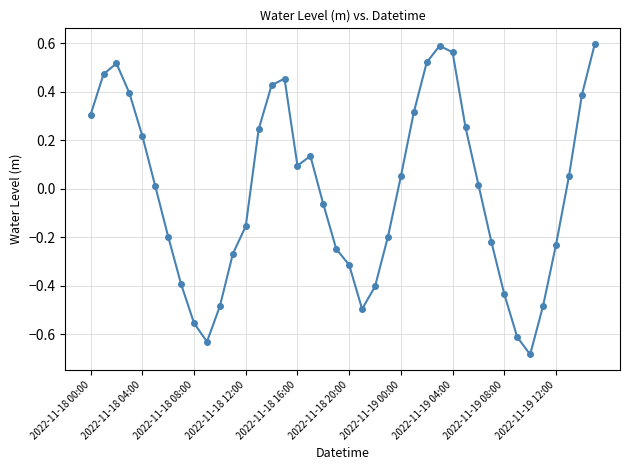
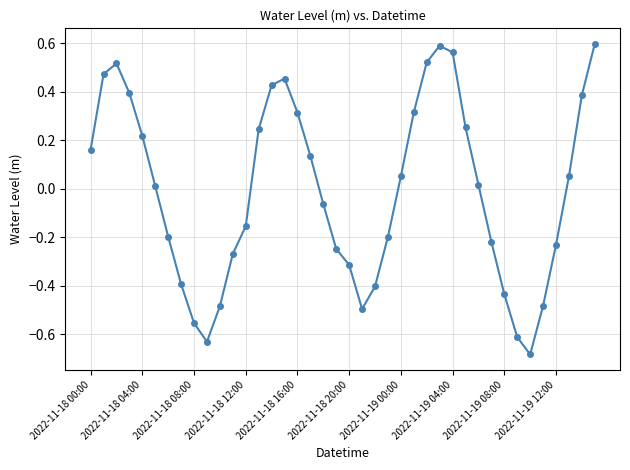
  {
-   "2022-11-18 00:00": 0.31,
+   "2022-11-18 00:00": 0.16,
    "2022-11-18 04:00": 0.22,
    "2022-11-18 08:00": -0.55,
    "2022-11-18 12:00": -0.15,
-   "2022-11-18 16:00": 0.09,
+   "2022-11-18 16:00": 0.31,
    "2022-11-18 20:00": -0.31,
    "2022-11-19 00:00": 0.05,
    "2022-11-19 04:00": 0.56,
    "2022-11-19 08:00": -0.44,
    "2022-11-19 12:00": -0.23
  }
